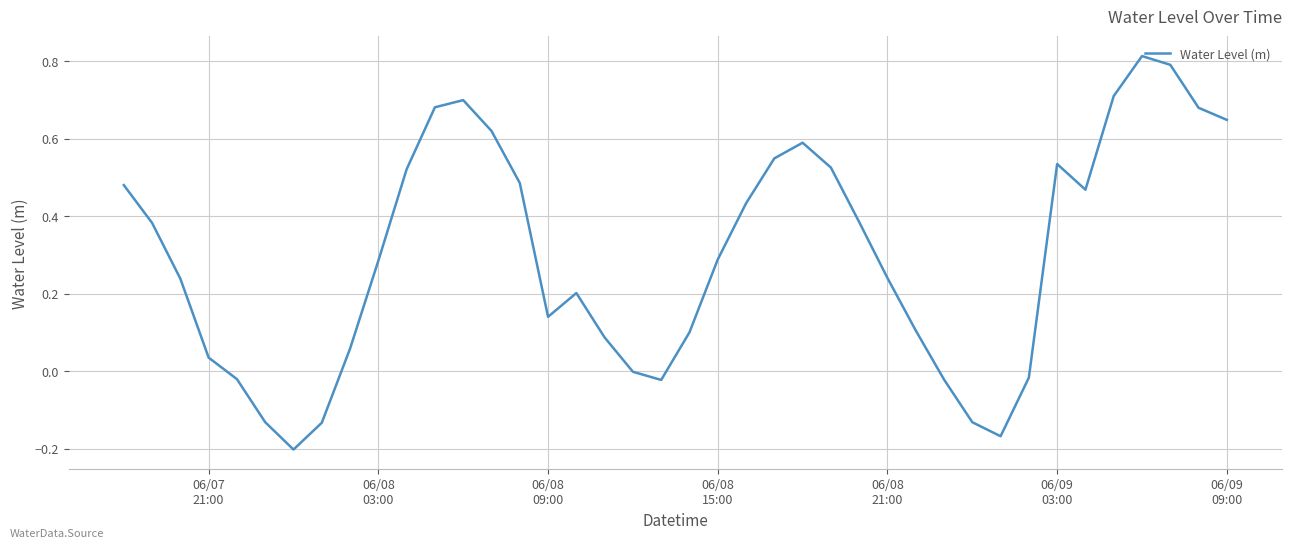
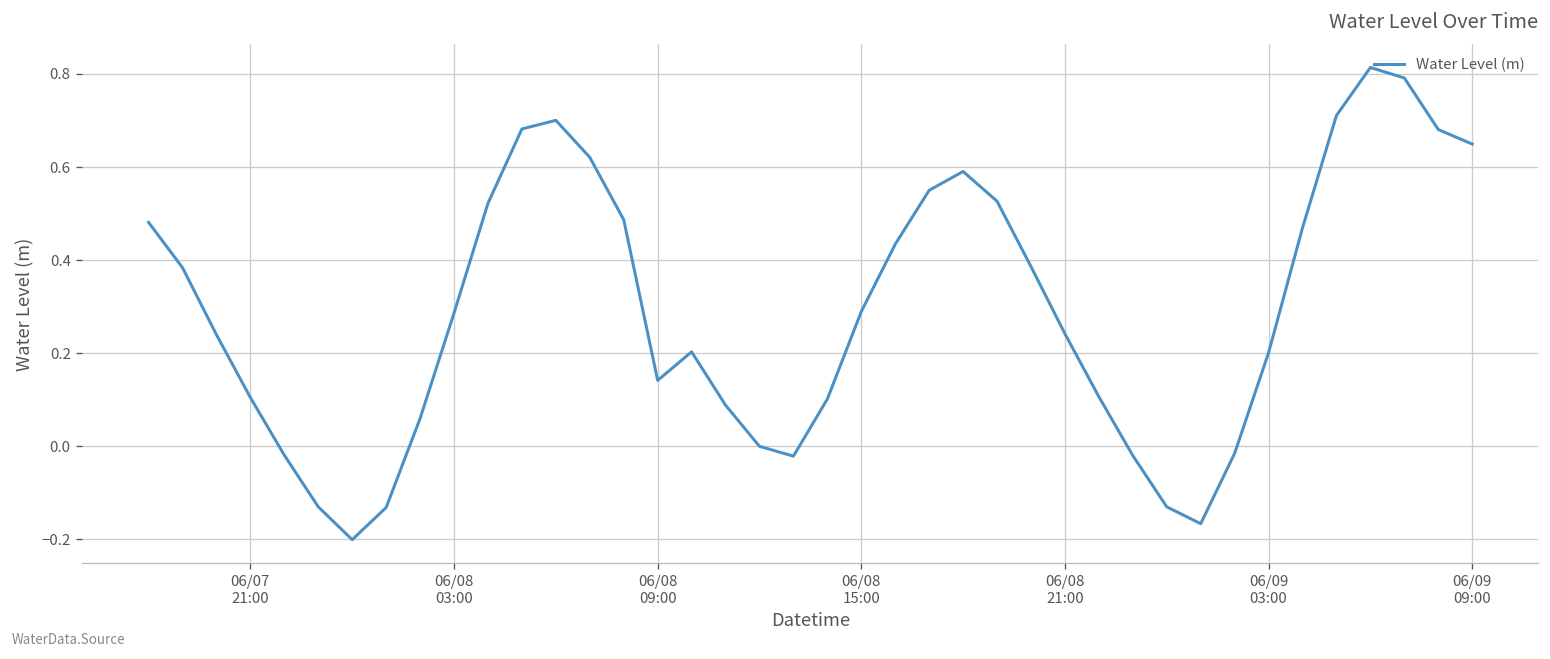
  {
-   "06/07 21:00": 0.04,
+   "06/07 21:00": 0.10,
    "06/08 03:00": 0.29,
    "06/08 09:00": 0.14,
    "06/08 15:00": 0.29,
    "06/08 21:00": 0.24,
-   "06/09 03:00": 0.53,
+   "06/09 03:00": 0.20,
    "06/09 09:00": 0.65
  }
